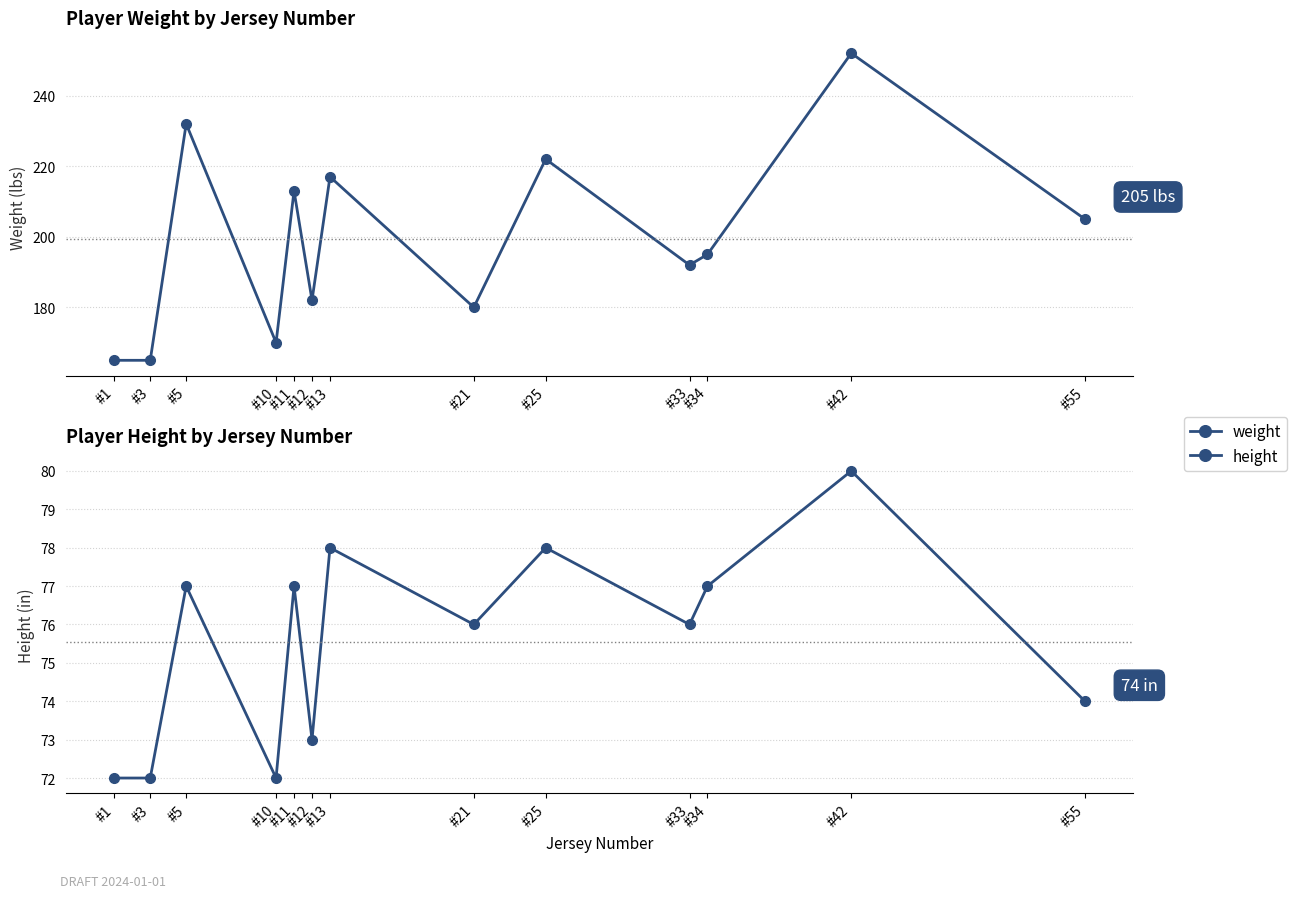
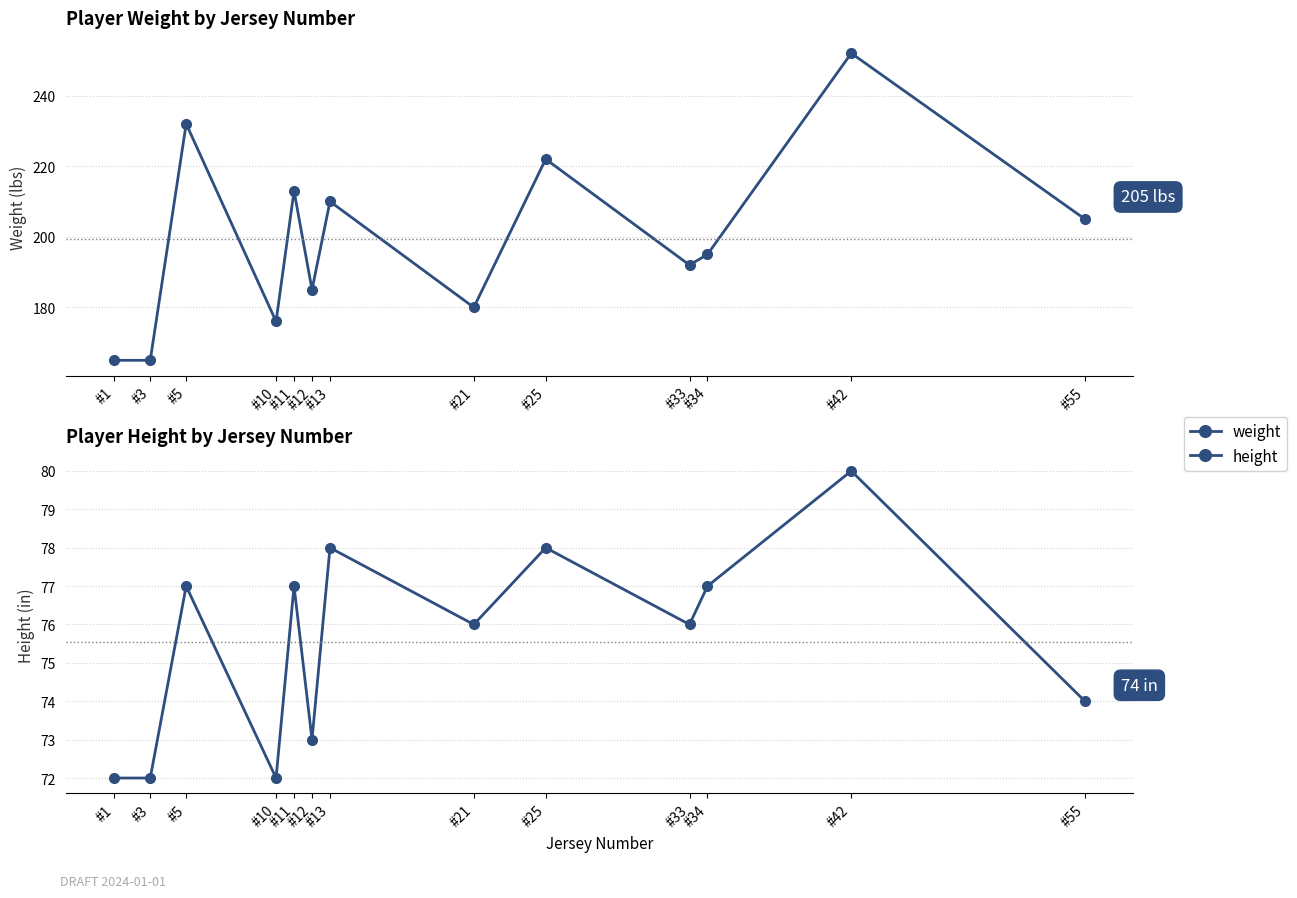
  {
    "Player Weight by Jersey Number": {
      "#1": 165,
      "#3": 165,
      "#5": 232,
-     "#10": 170,
+     "#10": 176,
      "#11": 213,
-     "#12": 182,
-     "#13": 217,
+     "#12": 185,
+     "#13": 210,
      "#21": 180,
      "#25": 222,
      "#33": 192,
      "#34": 195,
      "#42": 252,
      "#55": 205
    },
    "Player Height by Jersey Number": {
      "#1": 72.0,
      "#3": 72.0,
      "#5": 77.0,
      "#10": 72.0,
      "#11": 77.0,
      "#12": 73.0,
      "#13": 78.0,
      "#21": 76.0,
      "#25": 78.0,
      "#33": 76.0,
      "#34": 77.0,
      "#42": 80.0,
      "#55": 74.0
    }
  }
